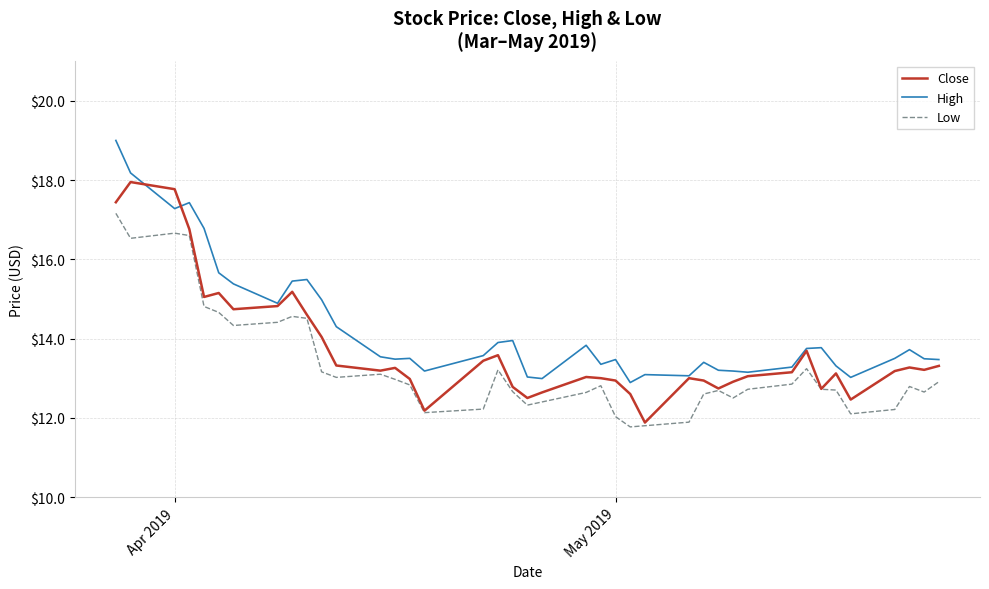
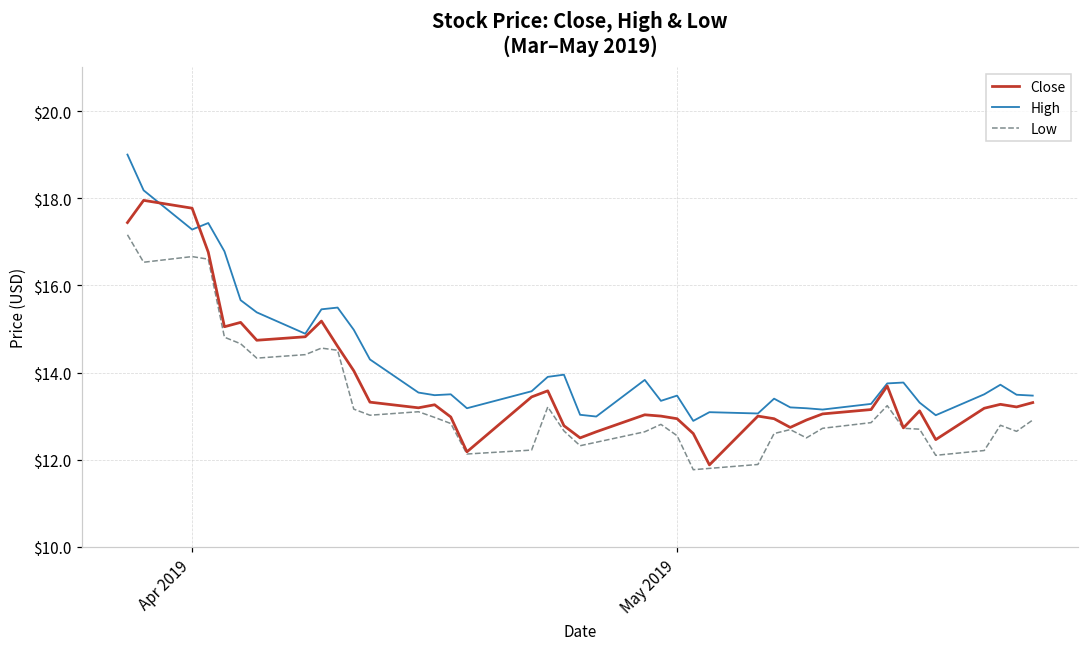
  {
    "Close": {
      "Apr 2019": "$17.8",
      "May 2019": "$12.9"
    },
    "High": {
      "Apr 2019": "$17.3",
      "May 2019": "$13.5"
    },
    "Low": {
      "Apr 2019": "$16.7",
-     "May 2019": "$12.0"
+     "May 2019": "$12.6"
    }
  }
